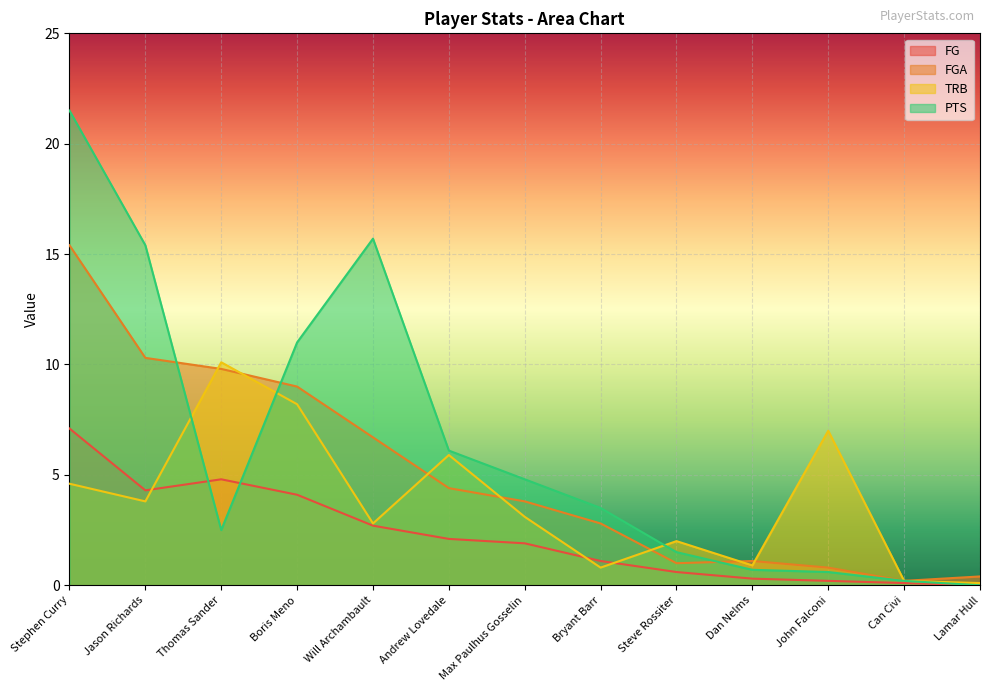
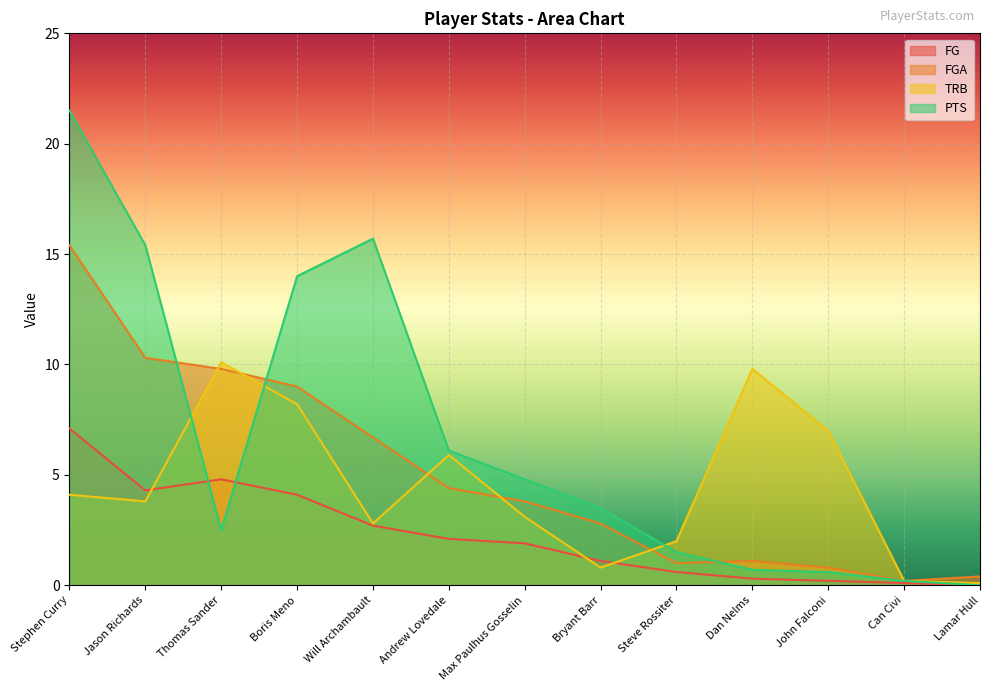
  {
    "TRB": {
-     "Stephen Curry": 4.6,
+     "Stephen Curry": 4.1,
      "Jason Richards": 3.8,
      "Thomas Sander": 10.1,
      "Boris Meno": 8.2,
      "Andrew Lovedale": 5.9,
      "Max Paulhus Gosselin": 3.1,
      "Bryant Barr": 0.8,
      "Steve Rossiter": 2.0,
-     "Dan Nelms": 0.9,
+     "Dan Nelms": 9.8,
      "John Falconi": 7.0
    },
    "PTS": {
      "Stephen Curry": 21.5,
      "Jason Richards": 15.4,
      "Thomas Sander": 2.5,
-     "Boris Meno": 11,
+     "Boris Meno": 14,
      "Will Archambault": 15.7,
      "Andrew Lovedale": 6,
      "Max Paulhus Gosselin": 4.8,
      "Bryant Barr": 3.5,
      "Steve Rossiter": 1.5,
      "Dan Nelms": 0.7,
      "John Falconi": 0.6
    }
  }
